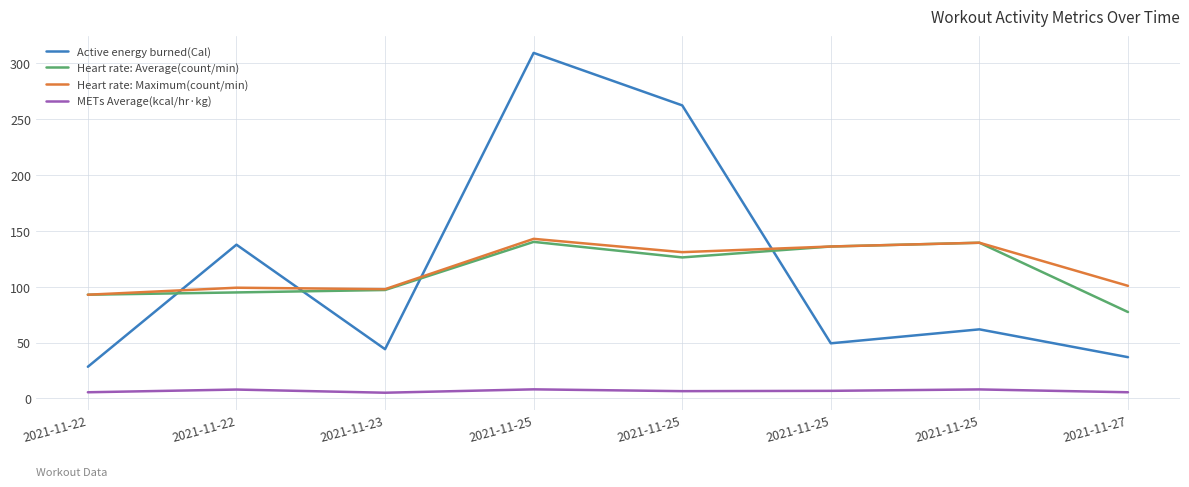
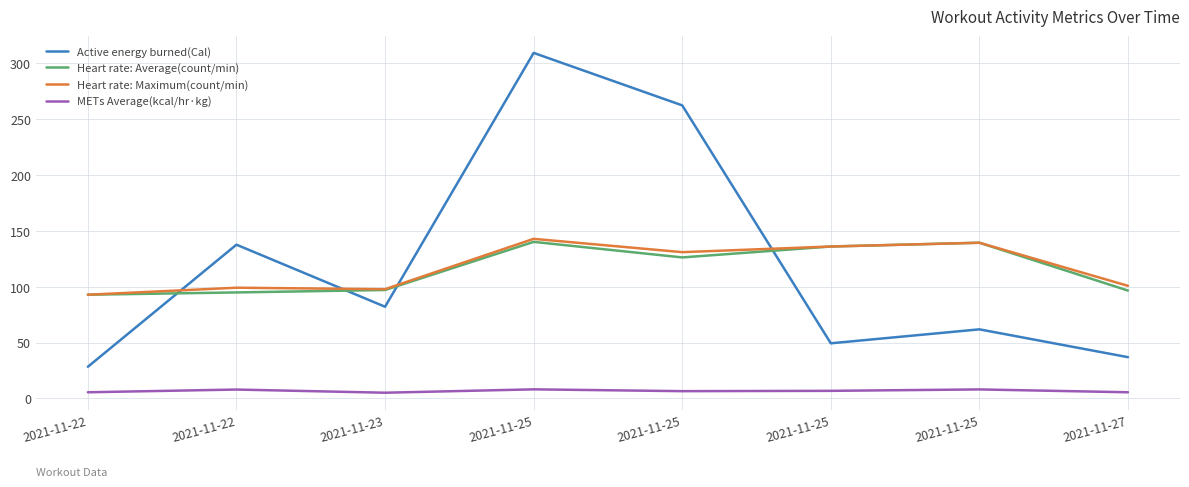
  {
    "Active energy burned(Cal)": {
-     "2021-11-23": 44,
+     "2021-11-23": 82,
      "2021-11-27": 37
    },
    "Heart rate: Average(count/min)": {
-     "2021-11-27": 77
+     "2021-11-27": 96
    },
    "Heart rate: Maximum(count/min)": {
      "2021-11-27": 101
    },
    "METs Average(kcal/hr·kg)": {
      "2021-11-23": 5,
      "2021-11-27": 5
    }
  }
